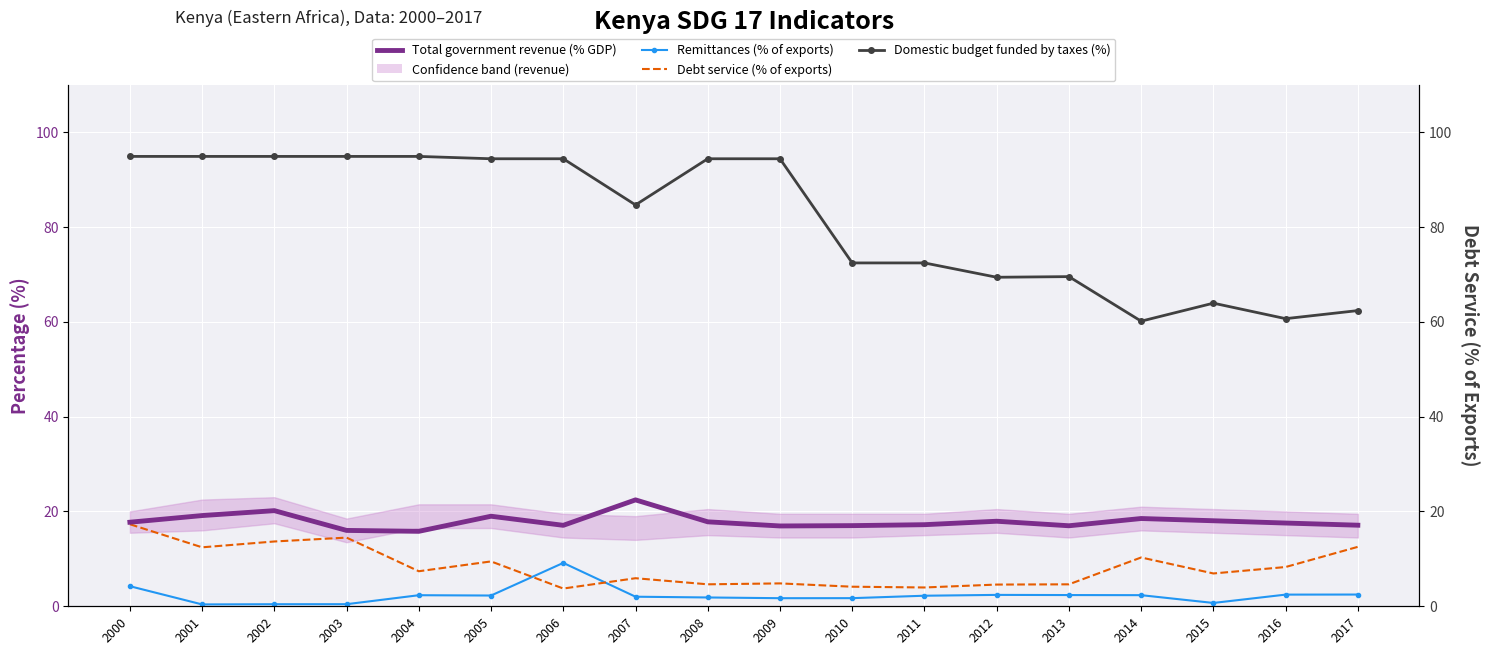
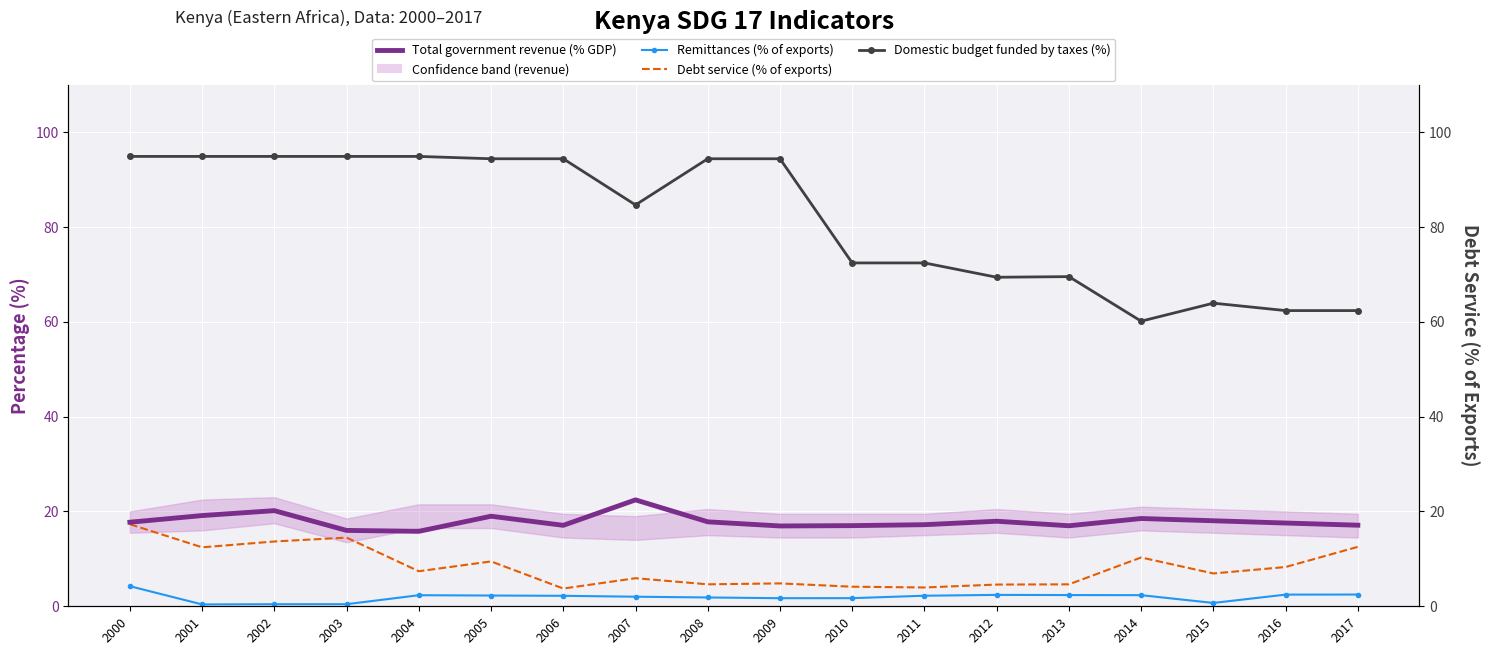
  {
    "Total government revenue (% GDP)": {
      "2001": 19,
      "2002": 20,
      "2003": 16,
      "2004": 16,
      "2005": 19,
      "2006": 17,
      "2007": 22,
      "2008": 18,
      "2009": 17,
      "2010": 17,
      "2011": 17,
      "2012": 18,
      "2013": 17,
      "2014": 19,
      "2015": 18,
      "2016": 18,
      "2017": 17
    },
    "Remittances (% of exports)": {
      "2000": 4,
      "2001": 0,
      "2002": 0,
      "2003": 0,
      "2004": 2,
      "2005": 2,
-     "2006": 9,
+     "2006": 2,
      "2007": 2,
      "2008": 2,
      "2009": 2,
      "2010": 2,
      "2011": 2,
      "2012": 2,
      "2013": 2,
      "2014": 2,
      "2015": 1,
      "2016": 2,
      "2017": 2
    },
    "Debt service (% of exports)": {
      "2001": 12,
      "2002": 14,
      "2003": 14,
      "2004": 7,
      "2005": 9,
      "2006": 4,
      "2007": 6,
      "2008": 5,
      "2009": 5,
      "2010": 4,
      "2011": 4,
      "2012": 5,
      "2013": 5,
      "2014": 10,
      "2015": 7,
      "2016": 8,
      "2017": 13
    },
    "Domestic budget funded by taxes (%)": {
      "2000": 95,
      "2001": 95,
      "2002": 95,
      "2003": 95,
      "2004": 95,
      "2005": 94,
      "2006": 94,
      "2007": 85,
      "2008": 94,
      "2009": 94,
      "2010": 72,
      "2011": 72,
      "2012": 69,
      "2013": 70,
      "2014": 60,
      "2015": 64,
-     "2016": 61,
+     "2016": 62,
      "2017": 62
    }
  }
